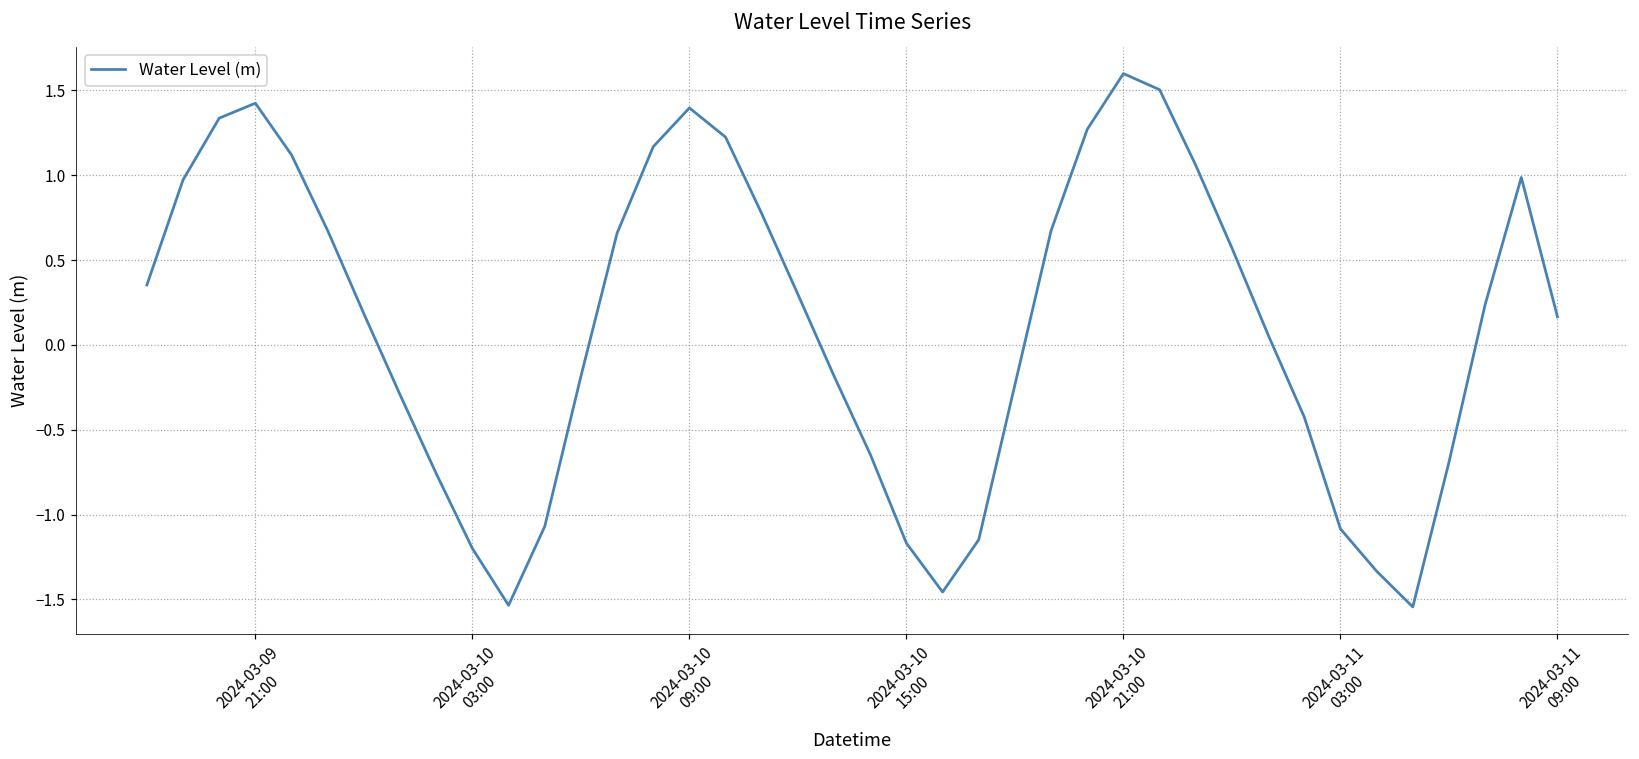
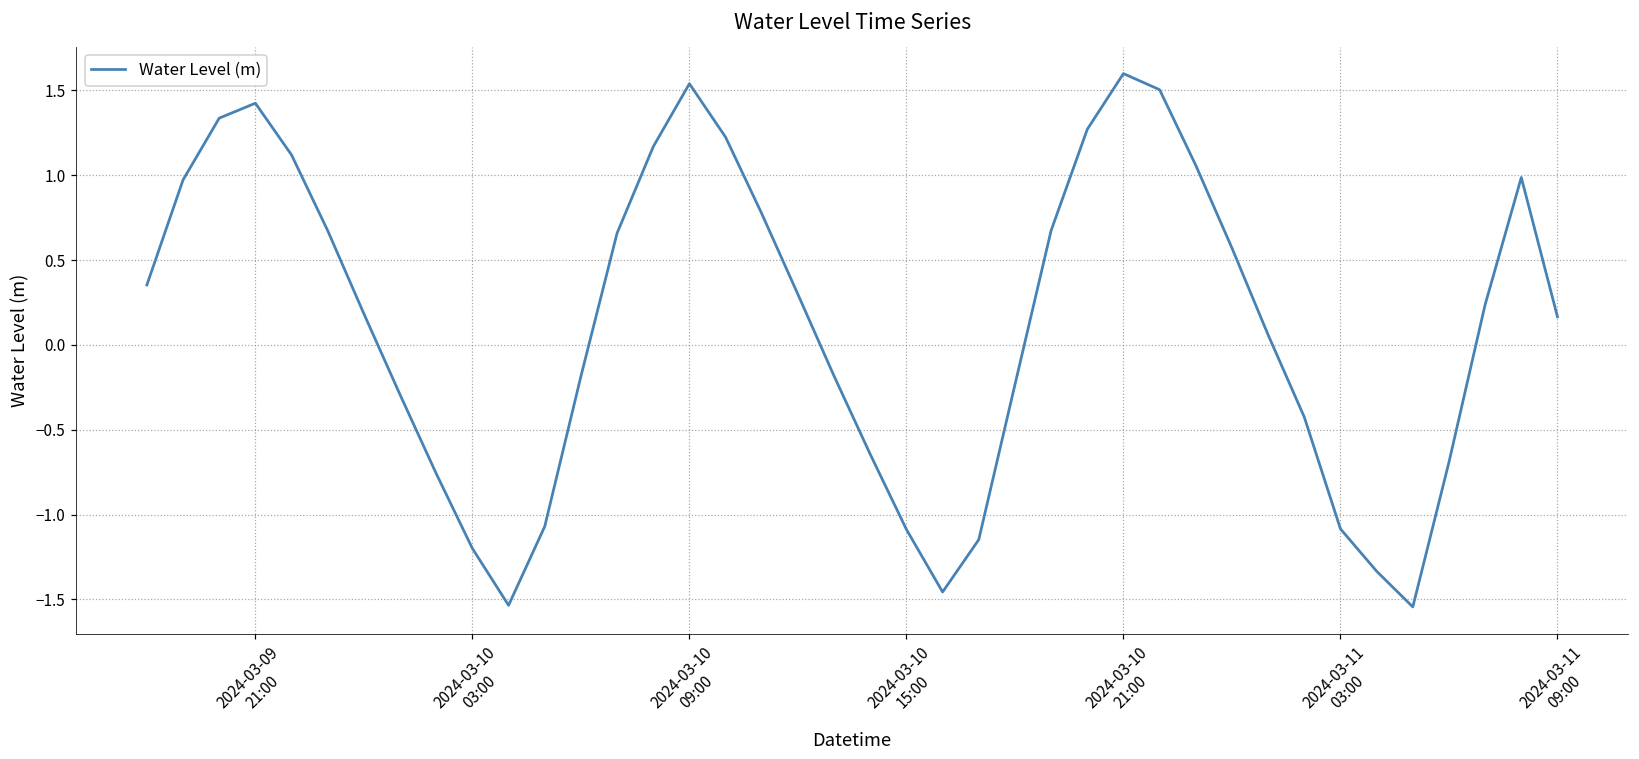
  {
    "2024-03-09 21:00": 1.42,
    "2024-03-10 03:00": -1.20,
-   "2024-03-10 09:00": 1.40,
-   "2024-03-10 15:00": -1.17,
+   "2024-03-10 09:00": 1.54,
+   "2024-03-10 15:00": -1.09,
    "2024-03-10 21:00": 1.60,
    "2024-03-11 03:00": -1.08,
    "2024-03-11 09:00": 0.17
  }
